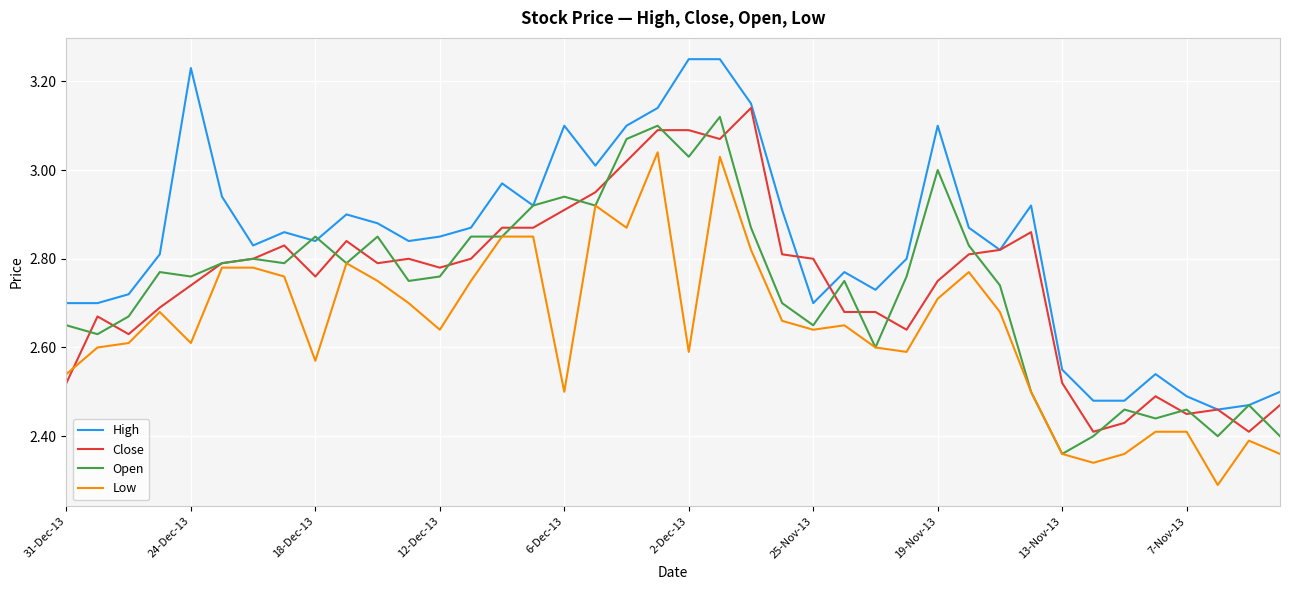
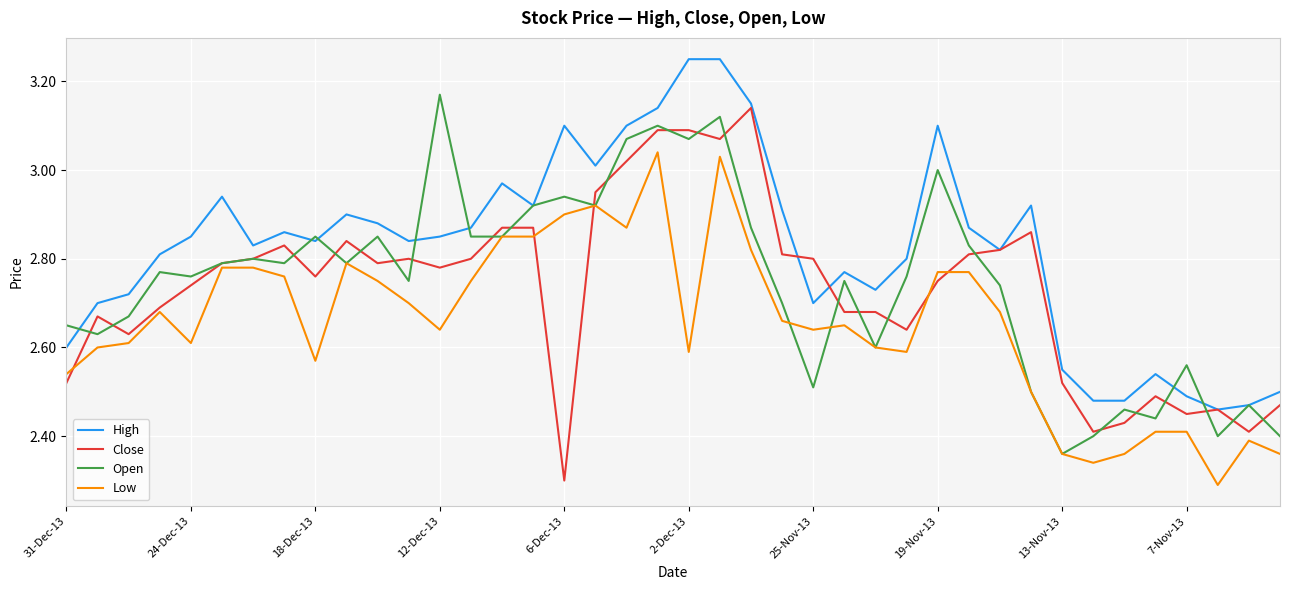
  {
    "High": {
-     "31-Dec-13": 2.7,
-     "24-Dec-13": 3.23,
+     "31-Dec-13": 2.6,
+     "24-Dec-13": 2.85,
      "18-Dec-13": 2.84,
      "12-Dec-13": 2.85,
      "6-Dec-13": 3.10,
      "2-Dec-13": 3.25,
      "25-Nov-13": 2.70,
      "19-Nov-13": 3.10,
      "13-Nov-13": 2.55,
      "7-Nov-13": 2.49
    },
    "Close": {
      "31-Dec-13": 2.52,
      "24-Dec-13": 2.74,
      "18-Dec-13": 2.76,
      "12-Dec-13": 2.78,
-     "6-Dec-13": 2.91,
+     "6-Dec-13": 2.30,
      "2-Dec-13": 3.09,
      "25-Nov-13": 2.80,
      "19-Nov-13": 2.75,
      "13-Nov-13": 2.52,
      "7-Nov-13": 2.45
    },
    "Open": {
      "31-Dec-13": 2.65,
      "24-Dec-13": 2.76,
      "18-Dec-13": 2.85,
-     "12-Dec-13": 2.76,
+     "12-Dec-13": 3.17,
      "6-Dec-13": 2.94,
-     "2-Dec-13": 3.03,
-     "25-Nov-13": 2.65,
+     "2-Dec-13": 3.07,
+     "25-Nov-13": 2.51,
      "19-Nov-13": 3.00,
-     "7-Nov-13": 2.46
+     "7-Nov-13": 2.56
    },
    "Low": {
      "31-Dec-13": 2.54,
      "24-Dec-13": 2.61,
      "18-Dec-13": 2.57,
      "12-Dec-13": 2.64,
-     "6-Dec-13": 2.5,
+     "6-Dec-13": 2.9,
      "2-Dec-13": 2.59,
      "25-Nov-13": 2.64,
-     "19-Nov-13": 2.71,
+     "19-Nov-13": 2.77,
      "7-Nov-13": 2.41
    }
  }
